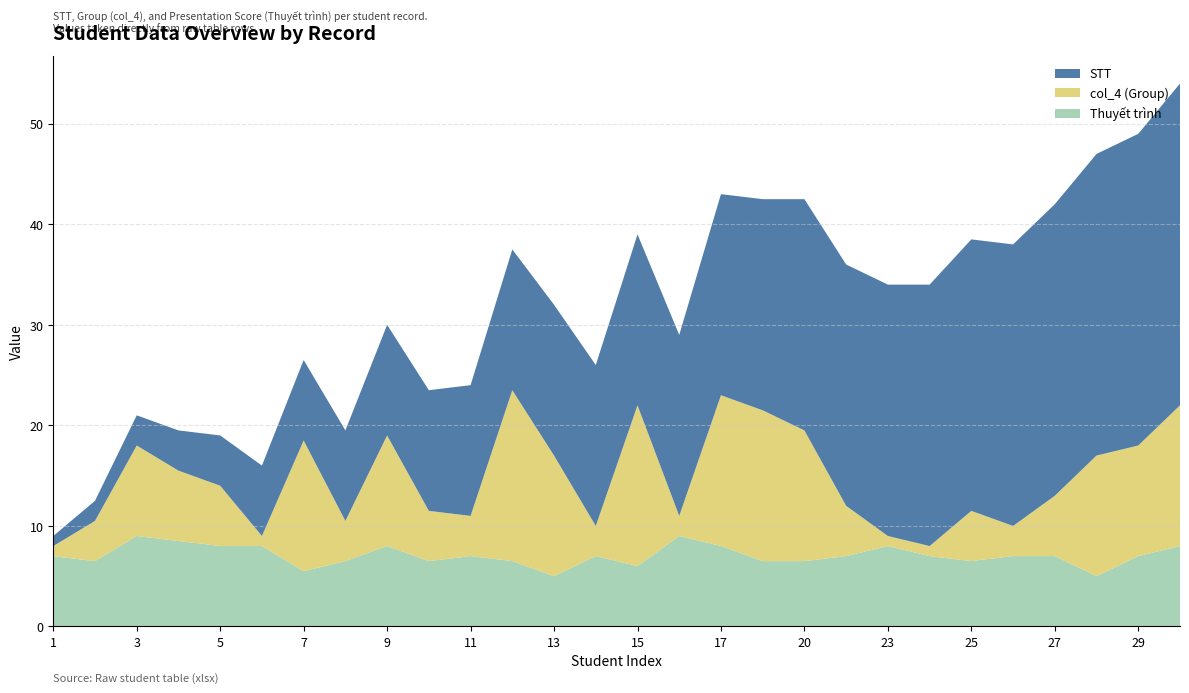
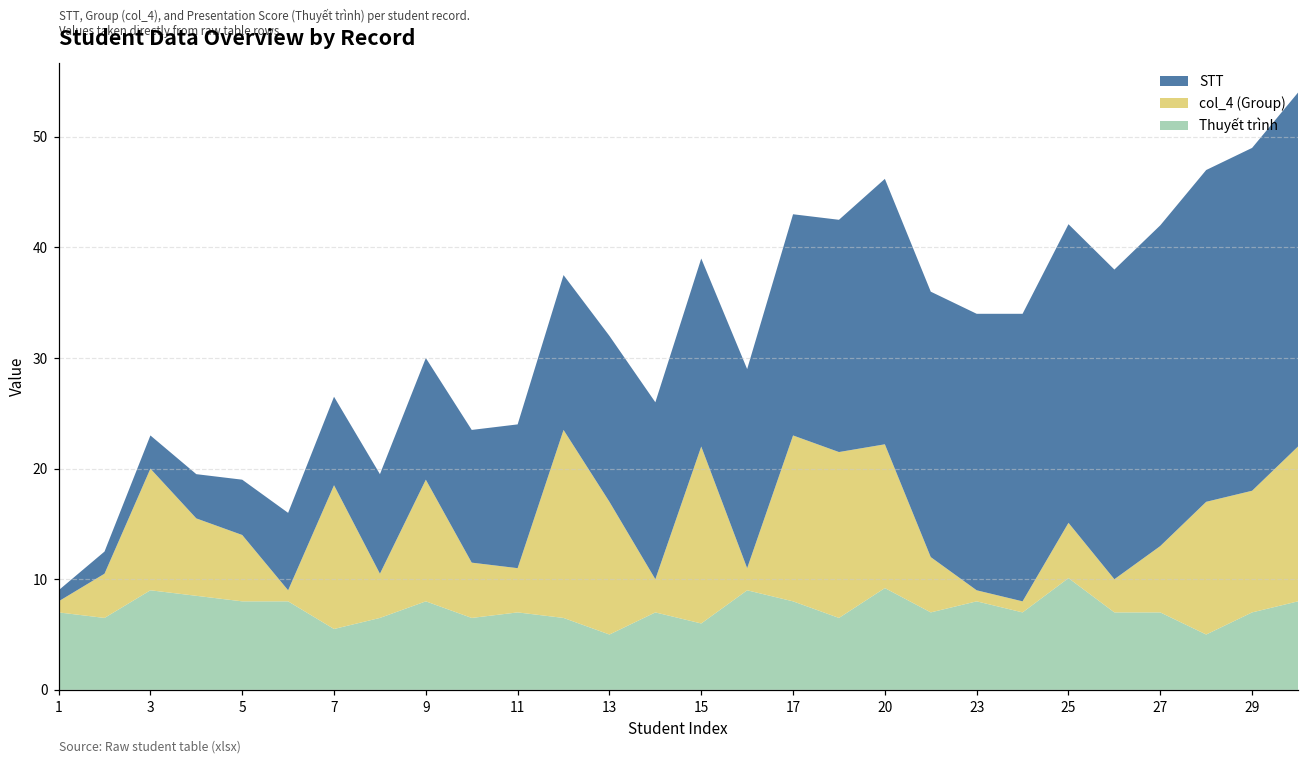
  {
    "Thuyết trình": {
      "1": 7.0,
      "3": 9.0,
      "5": 8.0,
      "7": 5.5,
      "9": 8.0,
      "11": 7.0,
      "13": 5.0,
      "15": 6.0,
      "17": 8.0,
-     "20": 6.5,
+     "20": 9.2,
      "23": 8.0,
-     "25": 6.5,
+     "25": 10.1,
      "27": 7.0,
      "29": 7.0
    },
    "col_4 (Group)": {
      "1": 1,
-     "3": 9,
+     "3": 11,
      "5": 6,
      "7": 13,
      "9": 11,
      "11": 4,
      "13": 12,
      "15": 16,
      "17": 15,
      "20": 13,
      "23": 1,
      "25": 5,
      "27": 6,
      "29": 11
    },
    "STT": {
      "1": 1,
      "3": 3,
      "5": 5,
      "7": 8,
      "9": 11,
      "11": 13,
      "13": 15,
      "15": 17,
      "17": 20,
-     "20": 23,
+     "20": 24,
      "23": 25,
      "25": 27,
      "27": 29,
      "29": 31
    }
  }
